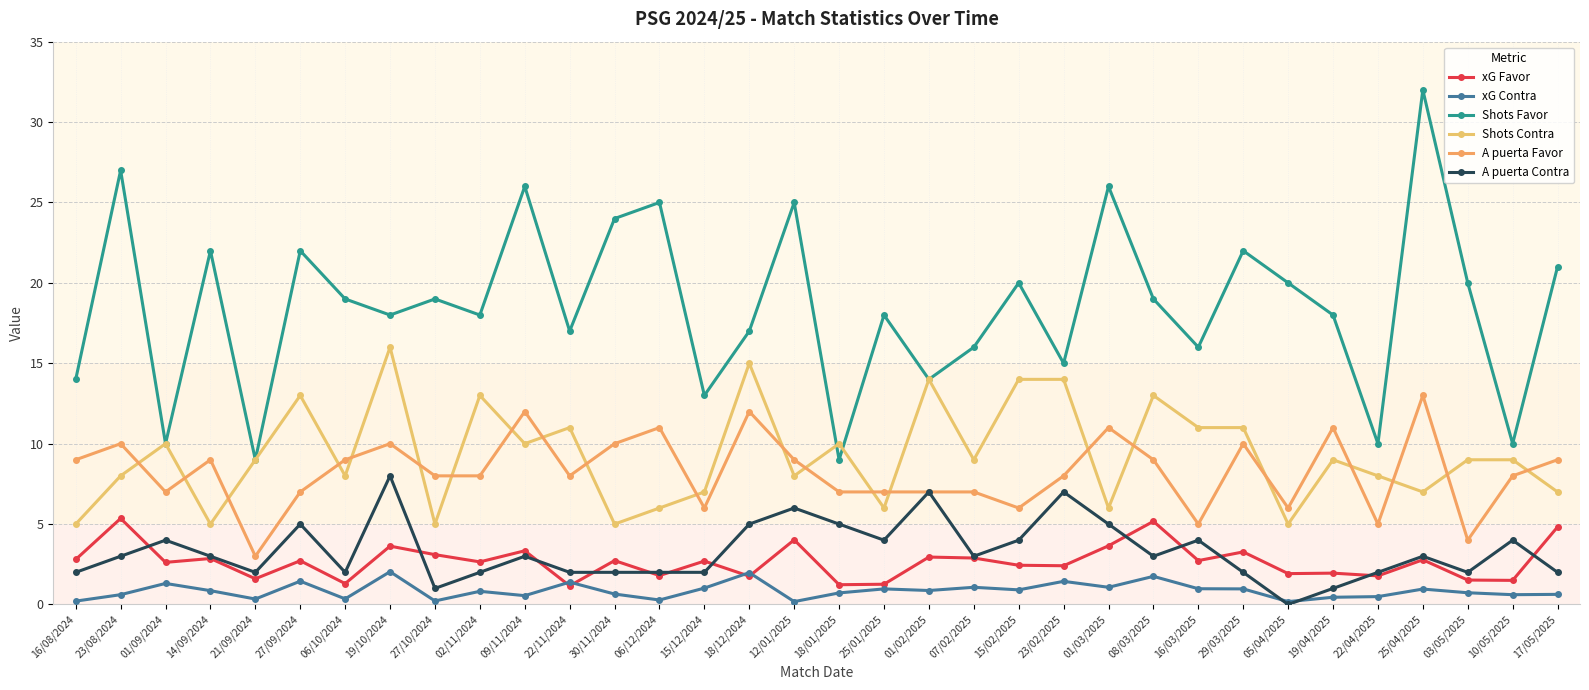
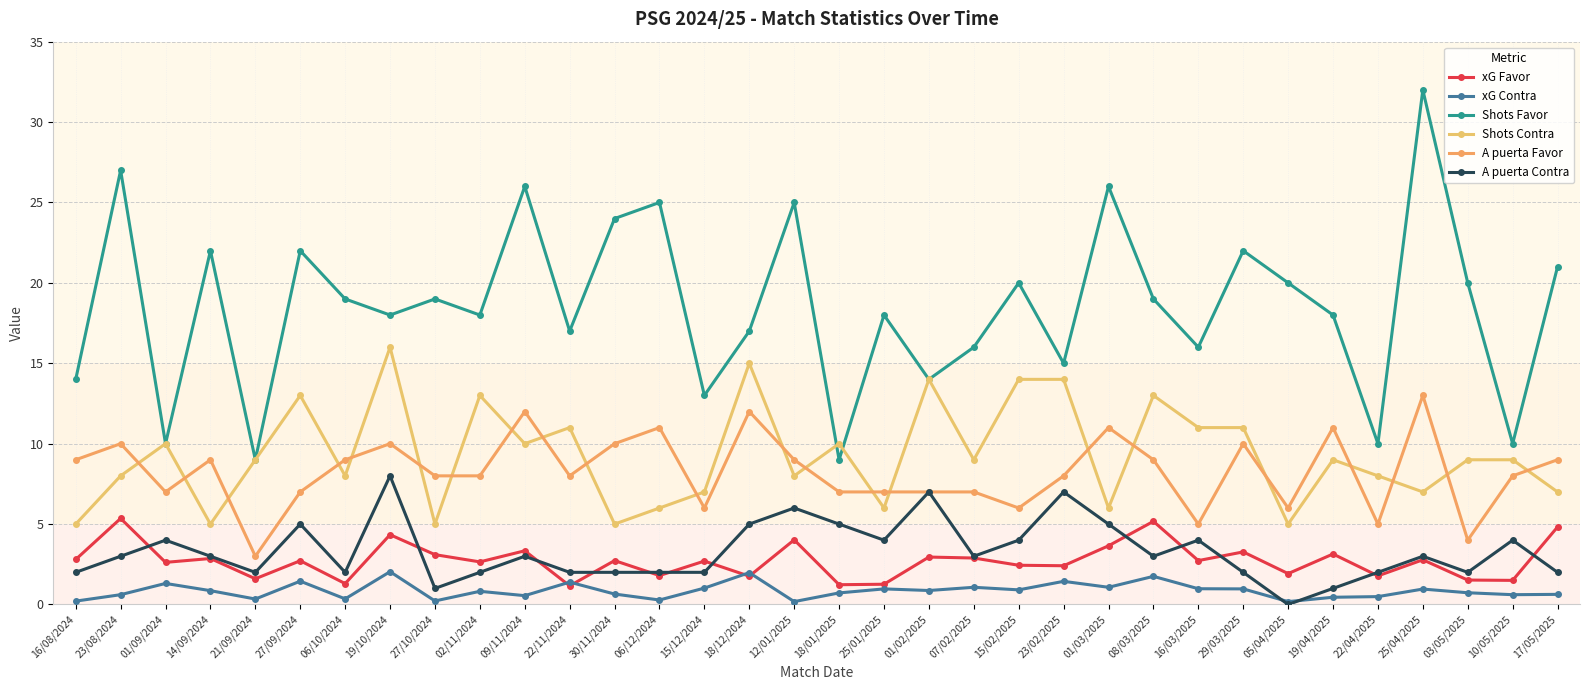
  {
    "xG Favor": {
      "16/08/2024": 2.8,
      "23/08/2024": 5.4,
      "01/09/2024": 2.6,
      "21/09/2024": 1.6,
      "27/09/2024": 2.7,
      "06/10/2024": 1.3,
-     "19/10/2024": 3.6,
+     "19/10/2024": 4.3,
      "27/10/2024": 3.1,
      "02/11/2024": 2.7,
      "09/11/2024": 3.3,
      "22/11/2024": 1.2,
      "30/11/2024": 2.7,
      "06/12/2024": 1.8,
      "15/12/2024": 2.7,
      "18/12/2024": 1.8,
      "12/01/2025": 4.0,
      "18/01/2025": 1.2,
      "25/01/2025": 1.3,
      "01/02/2025": 3.0,
      "15/02/2025": 2.4,
      "23/02/2025": 2.4,
      "01/03/2025": 3.7,
      "08/03/2025": 5.2,
      "16/03/2025": 2.7,
      "29/03/2025": 3.3,
      "05/04/2025": 1.9,
-     "19/04/2025": 2.0,
+     "19/04/2025": 3.1,
      "22/04/2025": 1.8,
      "25/04/2025": 2.8,
      "03/05/2025": 1.5,
      "10/05/2025": 1.5,
      "17/05/2025": 4.8
    },
    "A puerta Contra": {
      "16/08/2024": 2.0,
      "23/08/2024": 3.0,
      "01/09/2024": 4.0,
      "21/09/2024": 2.0,
      "27/09/2024": 5.0,
      "06/10/2024": 2.0,
      "19/10/2024": 8.0,
      "27/10/2024": 1.0,
      "02/11/2024": 2.0,
      "09/11/2024": 3.0,
      "22/11/2024": 2.0,
      "30/11/2024": 2.0,
      "06/12/2024": 2.0,
      "15/12/2024": 2.0,
      "18/12/2024": 5.0,
      "12/01/2025": 6.0,
      "18/01/2025": 5.0,
      "25/01/2025": 4.0,
      "15/02/2025": 4.0,
      "23/02/2025": 7.0,
      "01/03/2025": 5.0,
      "08/03/2025": 3.0,
      "16/03/2025": 4.0,
      "29/03/2025": 2.0,
      "05/04/2025": 0.0,
      "19/04/2025": 1.0,
      "22/04/2025": 2.0,
      "25/04/2025": 3.0,
      "03/05/2025": 2.0,
      "10/05/2025": 4.0,
      "17/05/2025": 2.0
    }
  }
